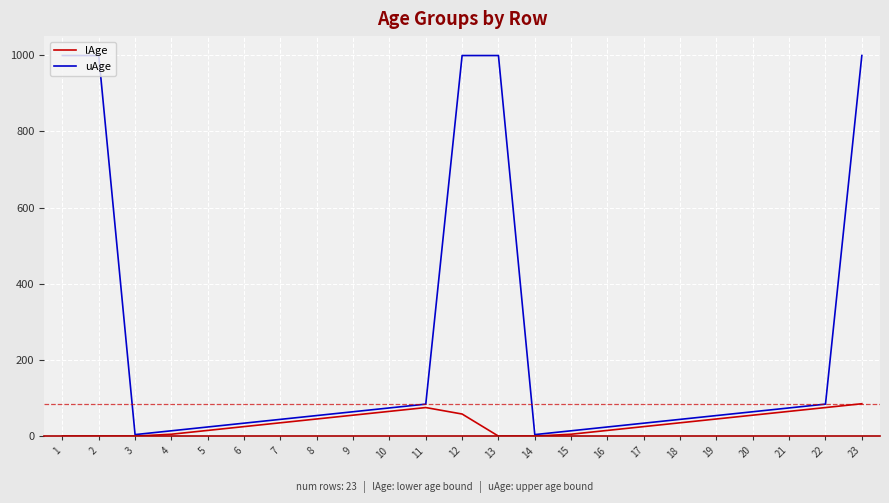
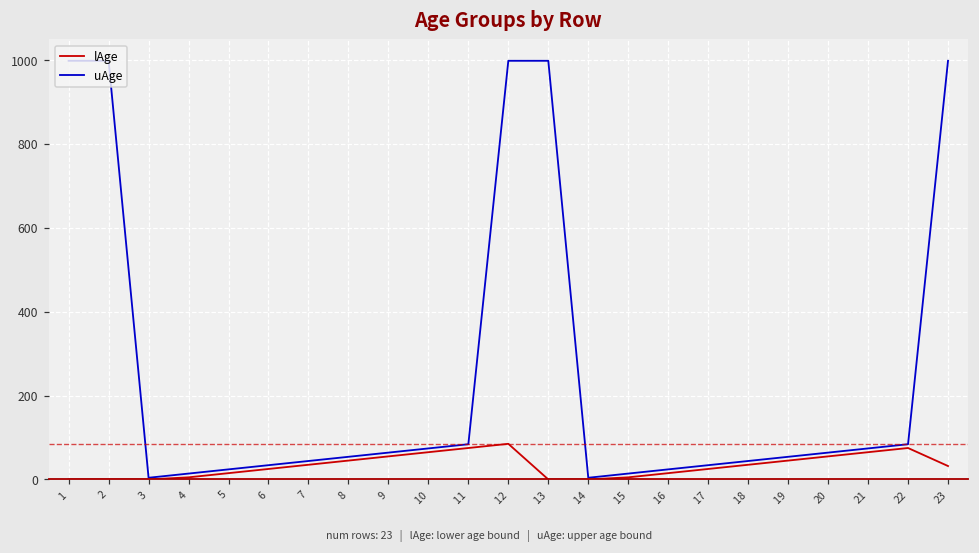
  {
    "lAge": {
      "1": 0,
      "2": 0,
      "4": 10,
      "5": 20,
      "6": 30,
      "7": 40,
      "8": 50,
      "9": 60,
      "10": 70,
      "11": 80,
-     "12": 60,
+     "12": 90,
      "13": 0,
      "15": 10,
      "16": 20,
      "17": 30,
      "18": 40,
      "19": 50,
      "20": 60,
      "21": 70,
      "22": 80,
-     "23": 90
+     "23": 30
    },
    "uAge": {
      "4": 10,
      "5": 20,
      "6": 30,
      "7": 40,
      "8": 50,
      "9": 60,
      "10": 70,
      "11": 80,
      "12": 1000,
      "13": 1000,
      "15": 10,
      "16": 20,
      "17": 30,
      "18": 40,
      "19": 50,
      "20": 60,
      "21": 70,
      "22": 80,
      "23": 1000
    }
  }
